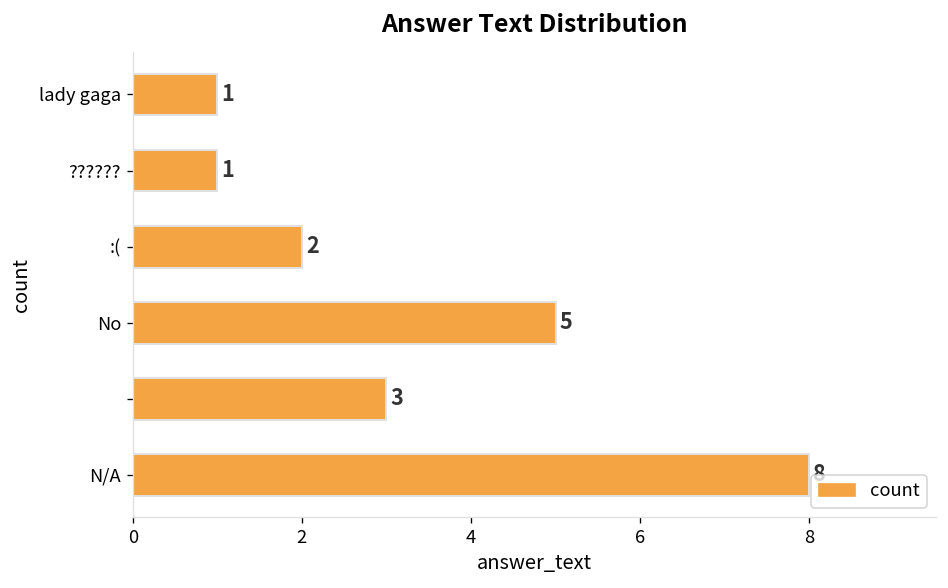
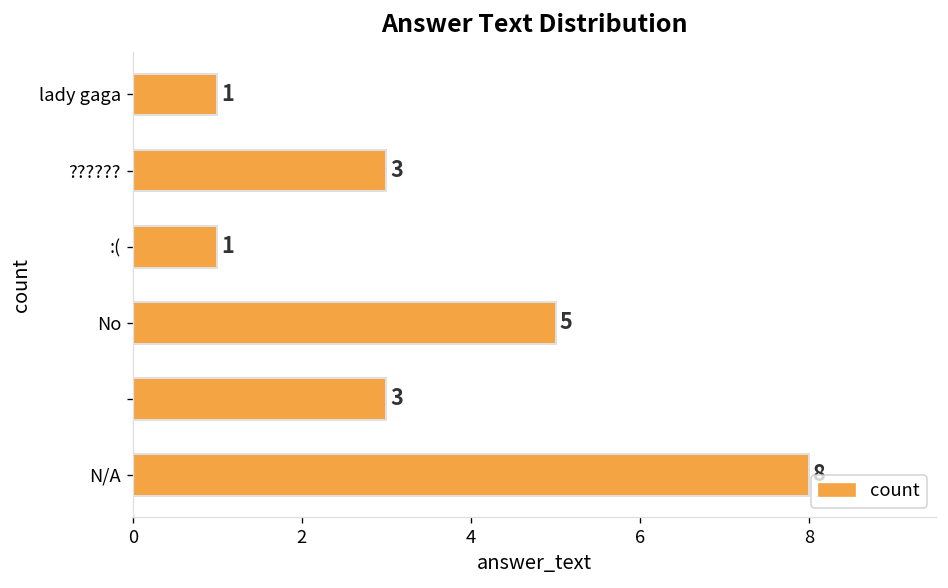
  {
    "lady gaga": 1,
-   "??????": 1,
-   ":(": 2,
+   "??????": 3,
+   ":(": 1,
    "No": 5
  }
